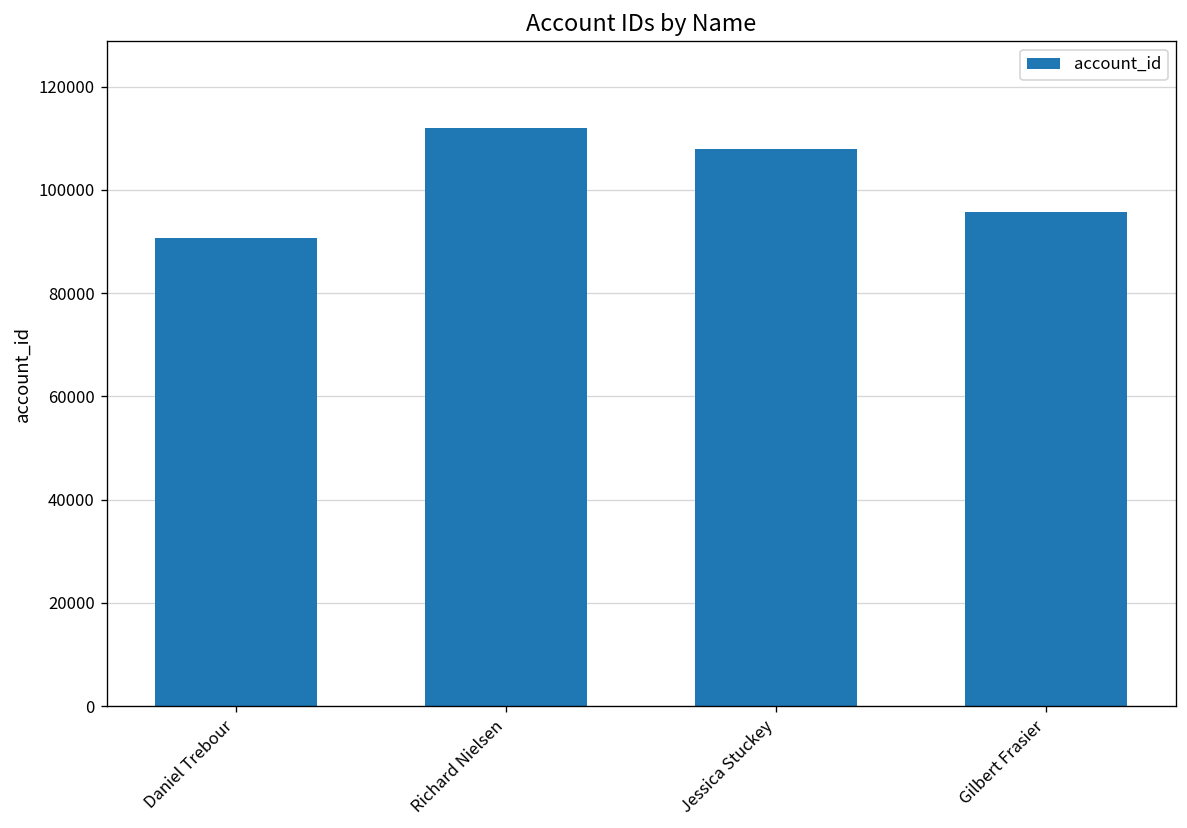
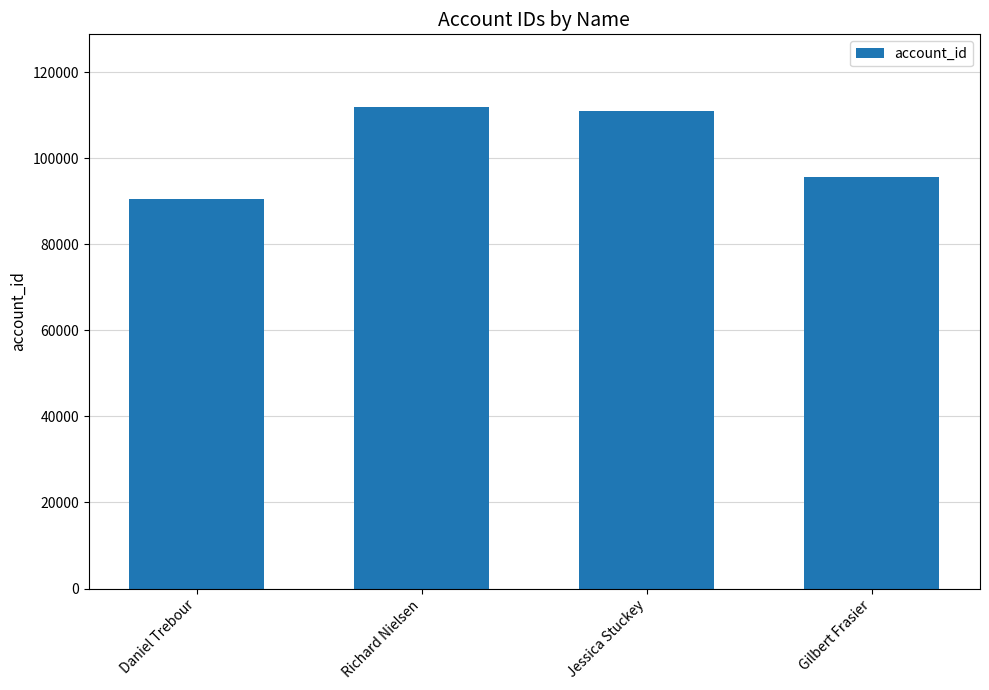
  {
    "Daniel Trebour": 91000,
    "Richard Nielsen": 112000,
-   "Jessica Stuckey": 108000,
+   "Jessica Stuckey": 111000,
    "Gilbert Frasier": 96000
  }
